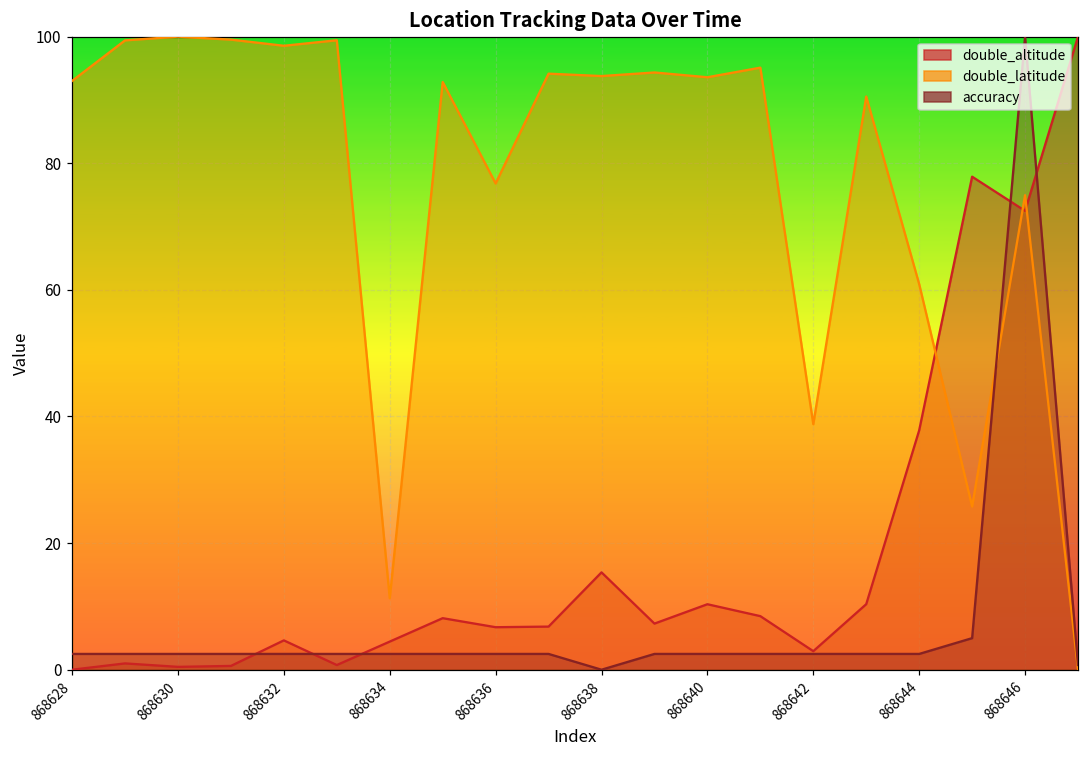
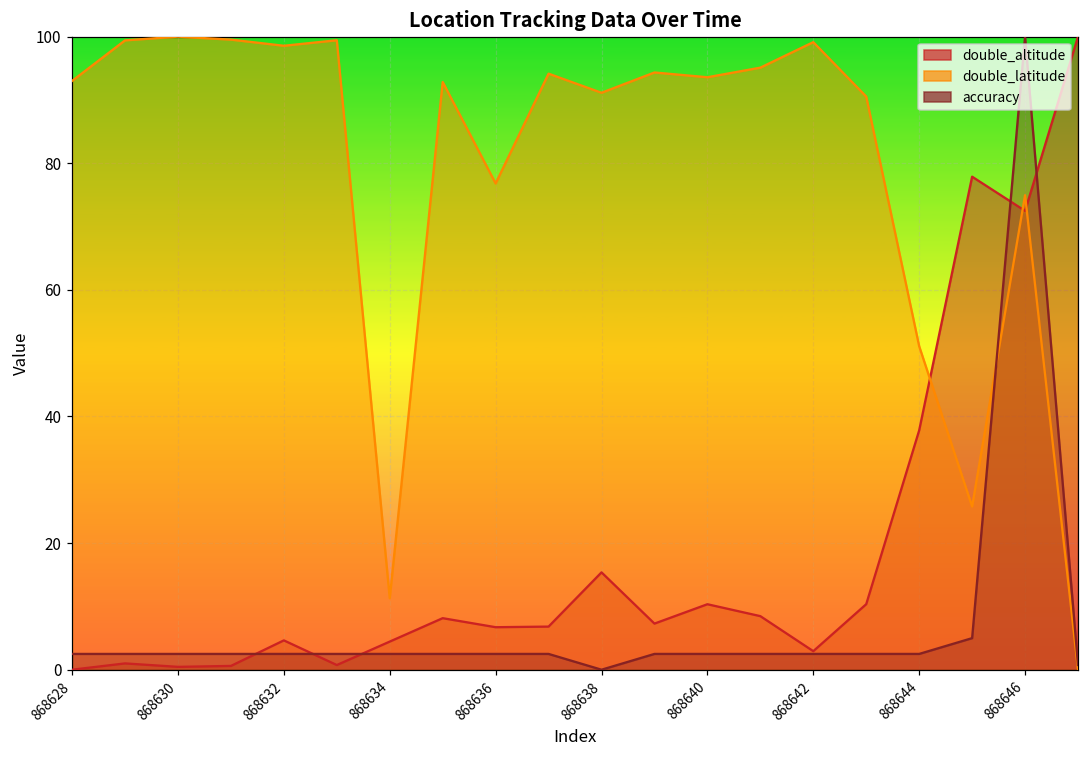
  {
    "double_latitude": {
      "868628": 93,
      "868630": 100,
      "868632": 99,
      "868634": 11,
      "868636": 77,
-     "868638": 94,
+     "868638": 91,
      "868640": 94,
-     "868642": 39,
-     "868644": 61,
+     "868642": 99,
+     "868644": 51,
      "868646": 75
    }
  }
